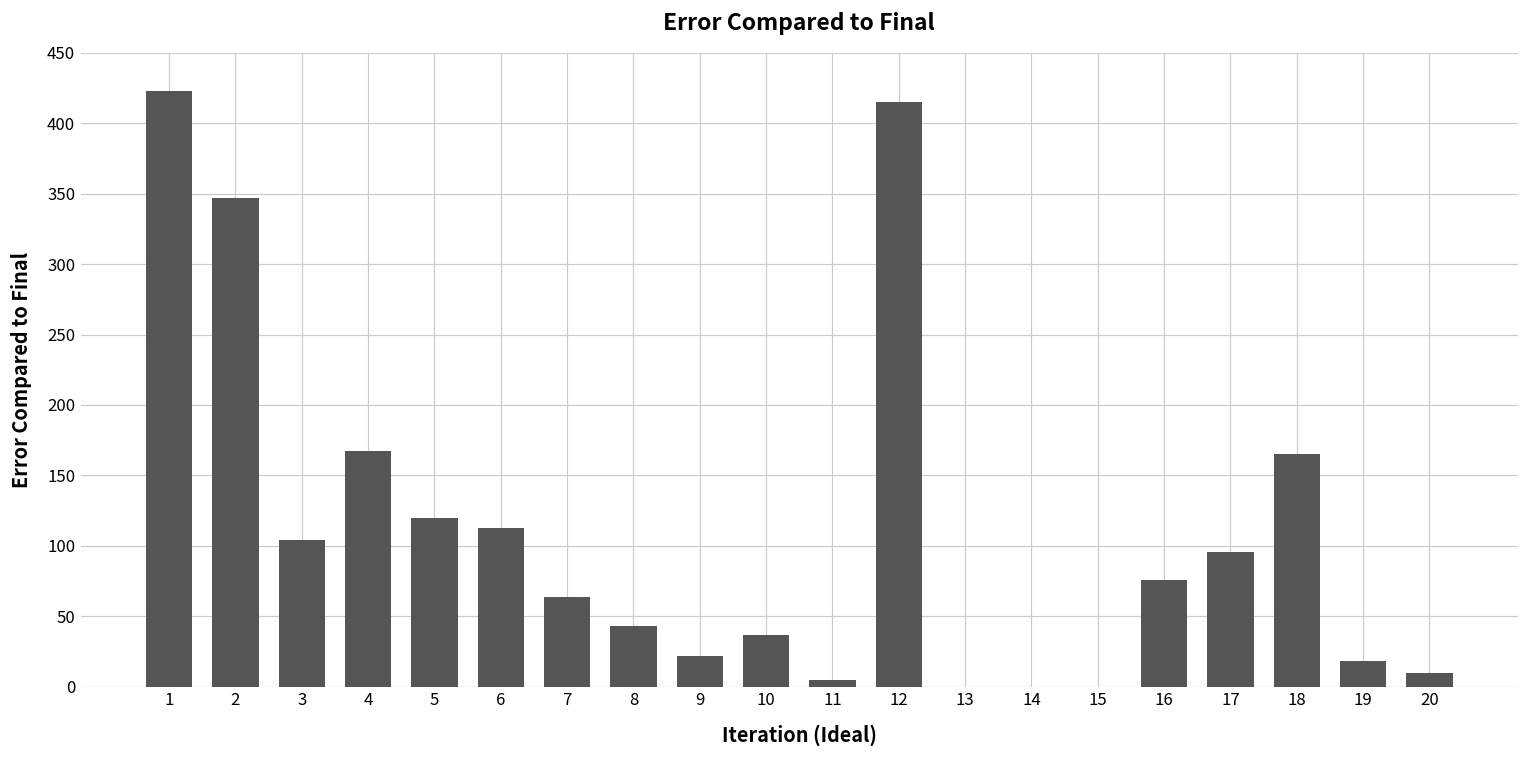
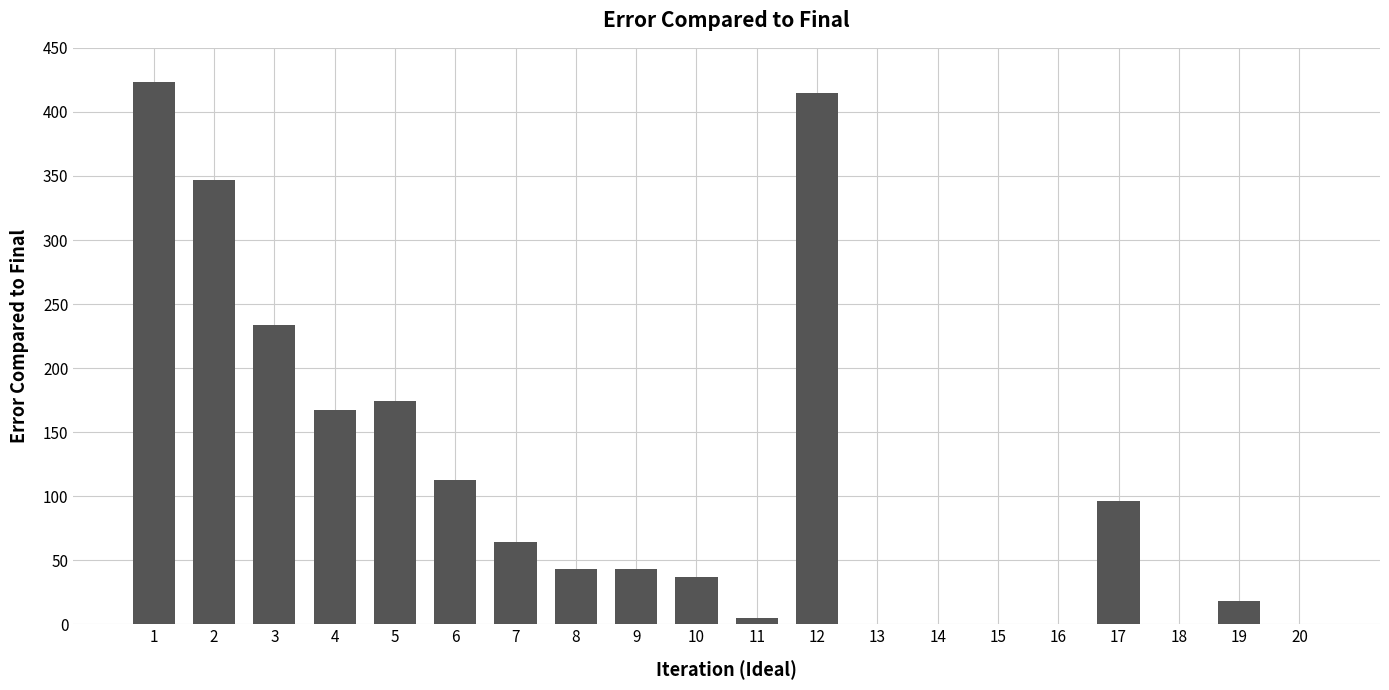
  {
    "1": 423,
    "2": 347,
-   "3": 104,
+   "3": 234,
    "4": 167,
-   "5": 120,
+   "5": 174,
    "6": 113,
    "7": 64,
    "8": 43,
-   "9": 22,
+   "9": 43,
    "10": 37,
    "11": 5,
    "12": 415,
    "13": 0,
    "14": 0,
    "15": 0,
-   "16": 76,
+   "16": 0,
    "17": 96,
-   "18": 165,
+   "18": 0,
    "19": 18,
-   "20": 10
+   "20": 0
  }
